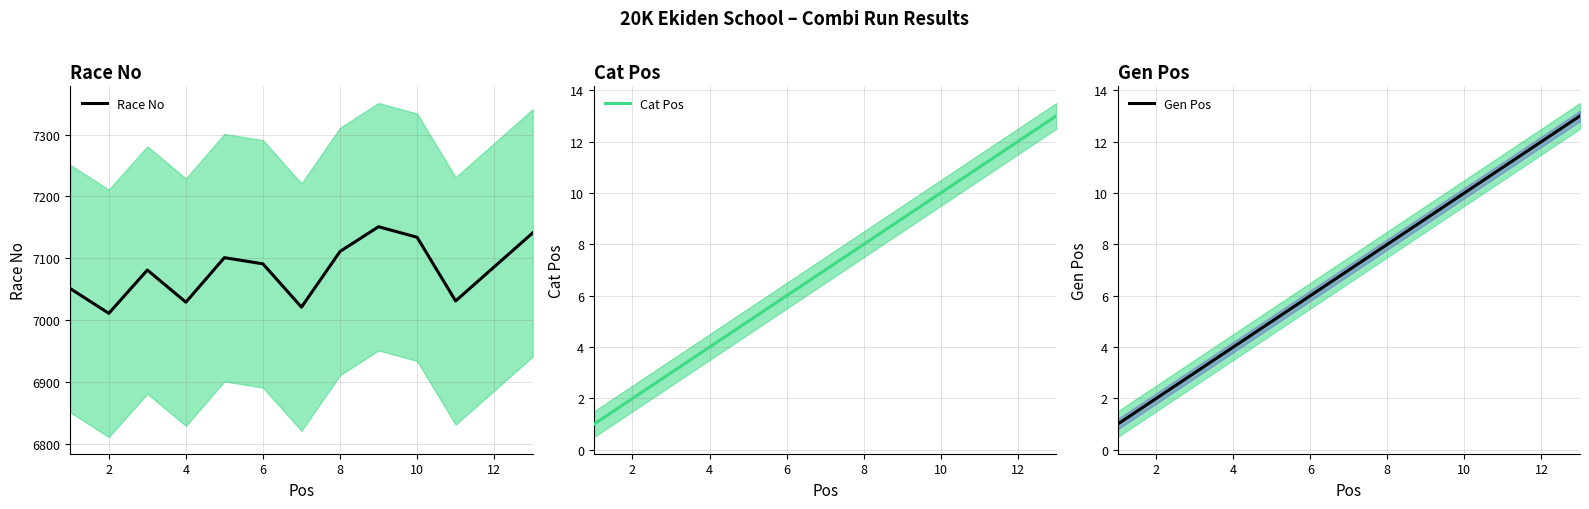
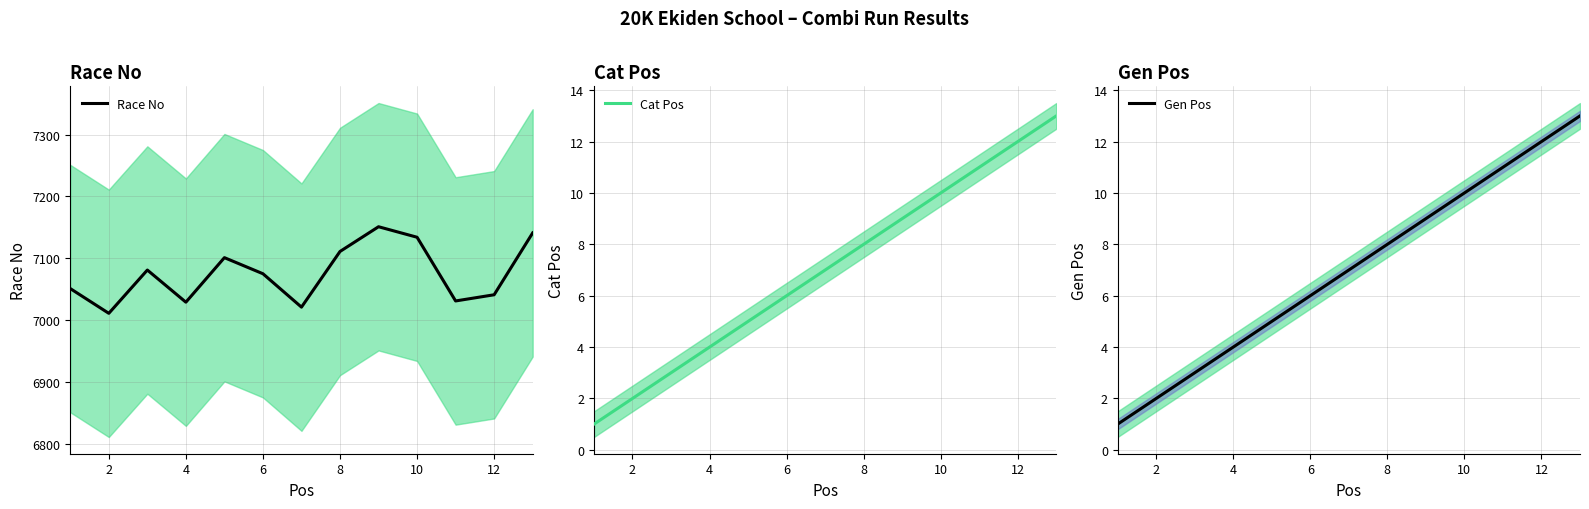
  {
    "Race No": {
      "Race No": {
        "2": 7010,
        "4": 7030,
-       "6": 7090,
+       "6": 7080,
        "8": 7110,
        "10": 7130,
-       "12": 7090
+       "12": 7040
      }
    },
    "Gen Pos": {
      "Gen Pos": {
        "2": 2.0,
        "4": 4.0,
        "6": 6.0,
        "8": 8.0,
        "10": 10.0,
        "12": 12.0
      }
    }
  }
